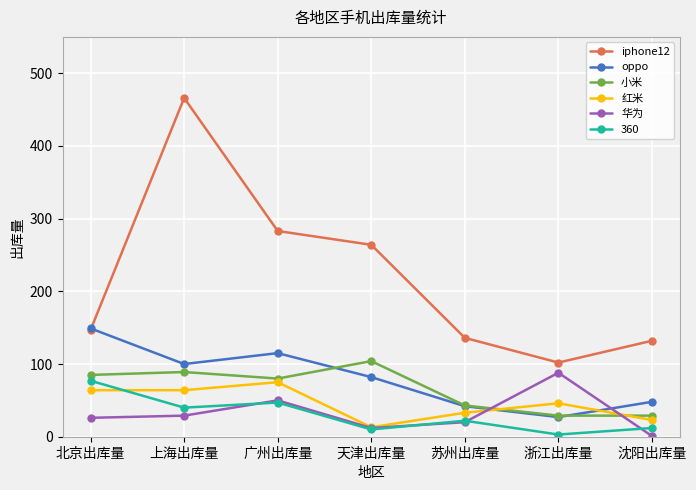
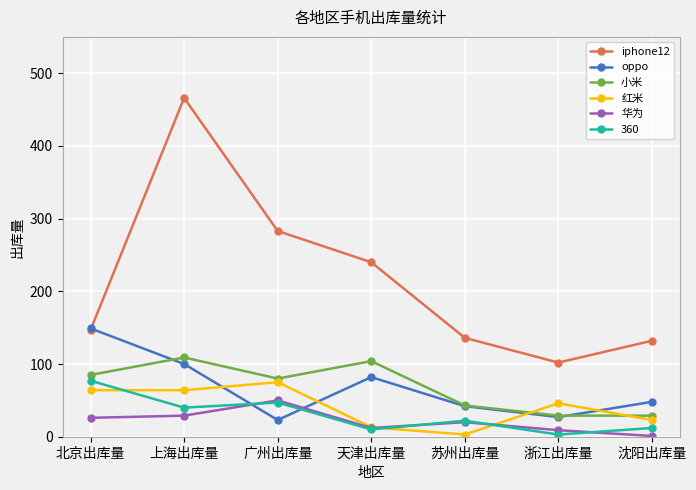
  {
    "iphone12": {
      "上海出库量": 470,
      "广州出库量": 280,
-     "天津出库量": 260,
+     "天津出库量": 240,
      "苏州出库量": 140,
      "浙江出库量": 100,
      "沈阳出库量": 130
    },
    "oppo": {
      "上海出库量": 100,
-     "广州出库量": 120,
+     "广州出库量": 20,
      "天津出库量": 80,
      "沈阳出库量": 50
    },
    "小米": {
      "北京出库量": 90,
-     "上海出库量": 90,
+     "上海出库量": 110,
      "广州出库量": 80,
      "天津出库量": 100,
      "沈阳出库量": 30
    },
    "红米": {
      "北京出库量": 60,
      "上海出库量": 60,
      "广州出库量": 80,
-     "苏州出库量": 30,
+     "苏州出库量": 0,
      "浙江出库量": 50,
      "沈阳出库量": 20
    },
    "华为": {
      "北京出库量": 30,
      "上海出库量": 30,
-     "浙江出库量": 90,
+     "浙江出库量": 10,
      "沈阳出库量": 0
    },
    "360": {
      "北京出库量": 80,
      "上海出库量": 40,
      "浙江出库量": 0,
      "沈阳出库量": 10
    }
  }
